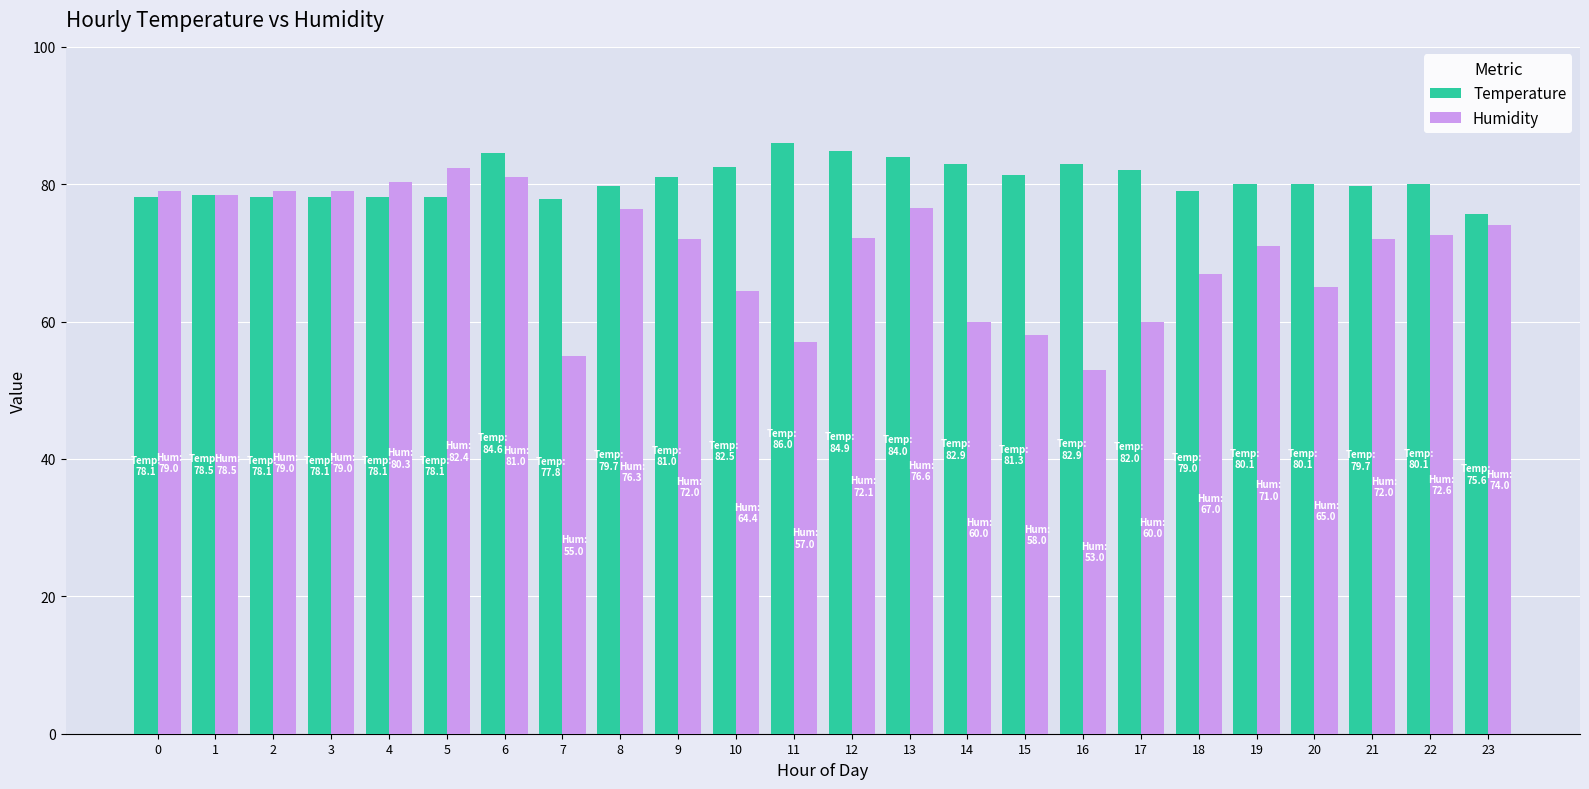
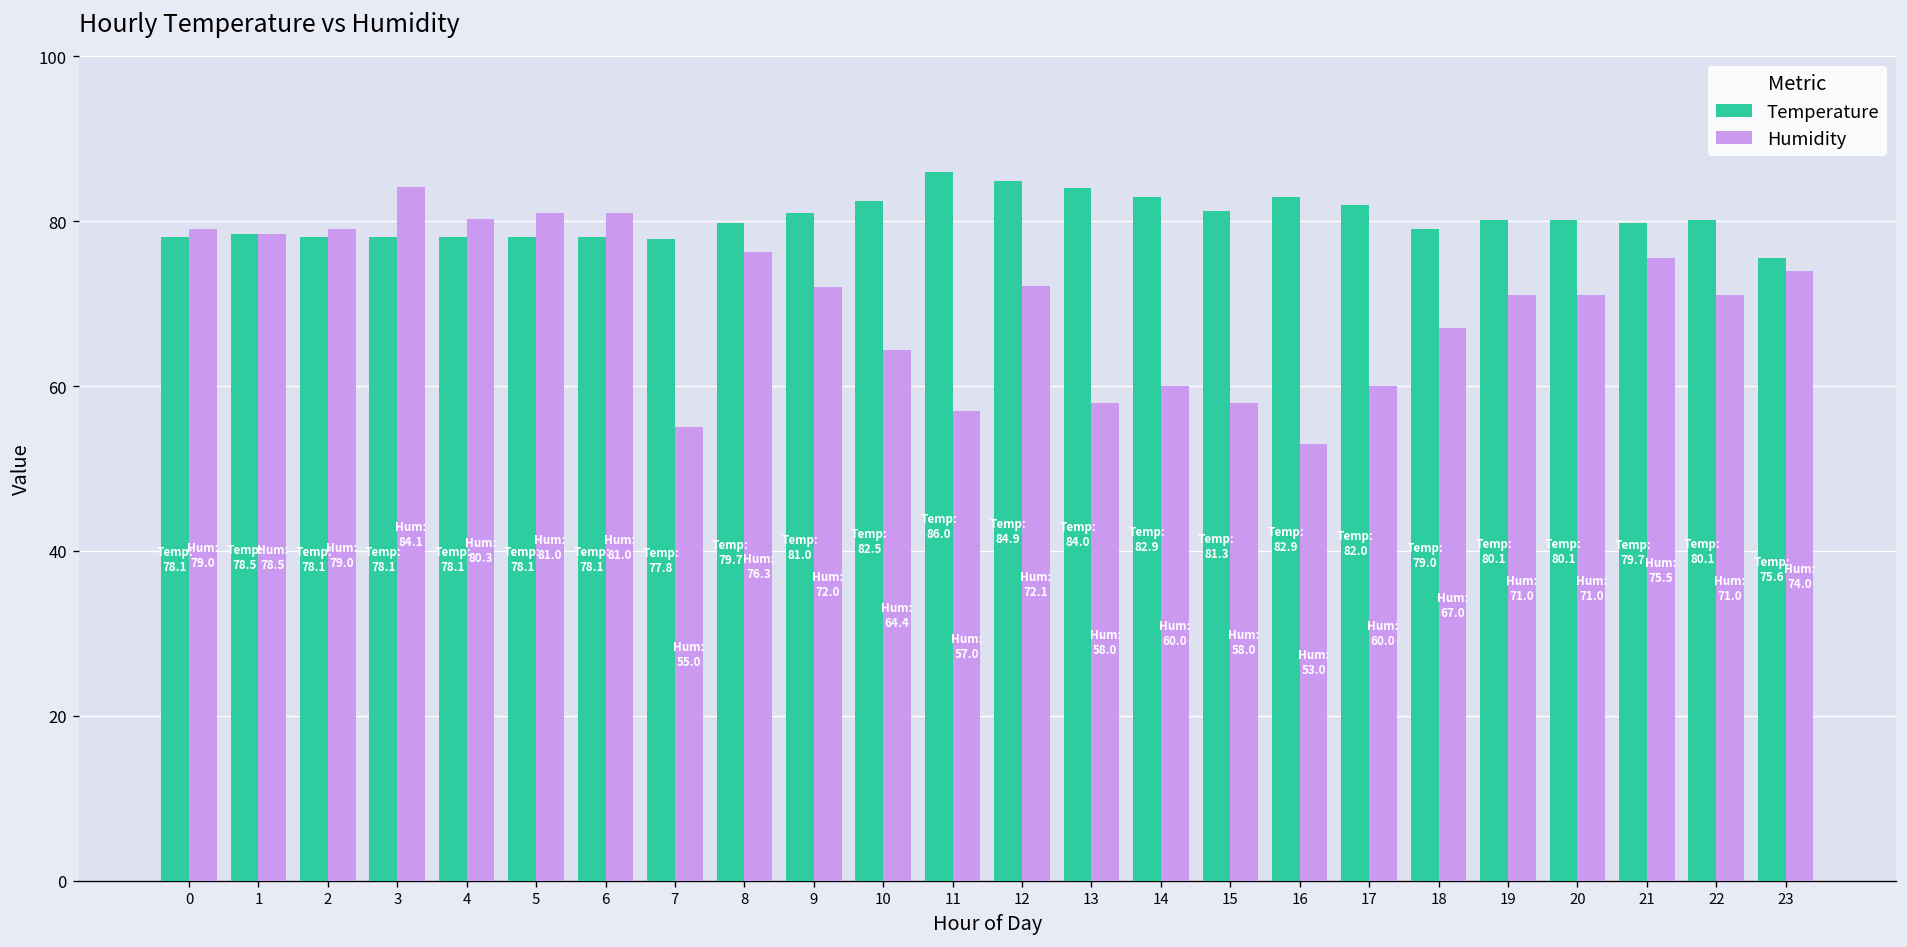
  {
    "Temperature": {
      "0": 78.1,
      "2": 78.1,
      "3": 78.1,
      "4": 78.1,
      "5": 78.1,
-     "6": 84.6,
+     "6": 78.1,
      "7": 77.8,
      "8": 79.7,
      "9": 81.0,
      "10": 82.5,
      "11": 86.0,
      "12": 84.9,
      "13": 84.0,
      "14": 82.9,
      "15": 81.3,
      "16": 82.9,
      "17": 82.0,
      "18": 79.0,
      "19": 80.1,
      "20": 80.1,
      "21": 79.7,
      "22": 80.1,
      "23": 75.6
    },
    "Humidity": {
-     "3": 79.0,
+     "3": 84.1,
      "4": 80.3,
-     "5": 82.4,
+     "5": 81.0,
      "6": 81.0,
      "7": 55.0,
      "8": 76.3,
      "9": 72.0,
      "10": 64.4,
      "11": 57.0,
      "12": 72.1,
-     "13": 76.6,
+     "13": 58.0,
      "14": 60.0,
      "15": 58.0,
      "16": 53.0,
      "17": 60.0,
      "18": 67.0,
      "19": 71.0,
-     "20": 65.0,
-     "21": 72.0,
-     "22": 72.6,
+     "20": 71.0,
+     "21": 75.5,
+     "22": 71.0,
      "23": 74.0
    }
  }
